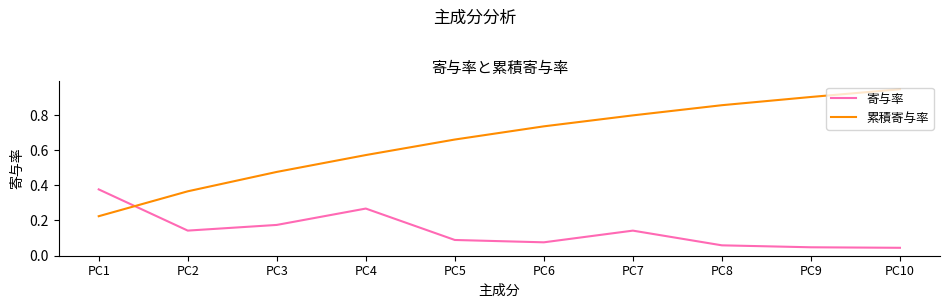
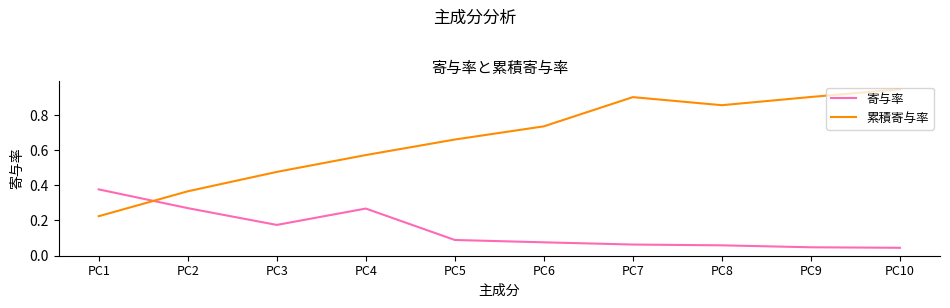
  {
    "寄与率": {
      "PC1": 0.38,
-     "PC2": 0.14,
+     "PC2": 0.27,
      "PC3": 0.17,
      "PC4": 0.27,
      "PC5": 0.09,
      "PC6": 0.08,
-     "PC7": 0.14,
+     "PC7": 0.06,
      "PC8": 0.06,
      "PC9": 0.05,
      "PC10": 0.04
    },
    "累積寄与率": {
      "PC1": 0.22,
      "PC2": 0.37,
      "PC3": 0.48,
      "PC4": 0.57,
      "PC5": 0.66,
      "PC6": 0.74,
-     "PC7": 0.80,
+     "PC7": 0.90,
      "PC8": 0.86,
      "PC9": 0.90
    }
  }
